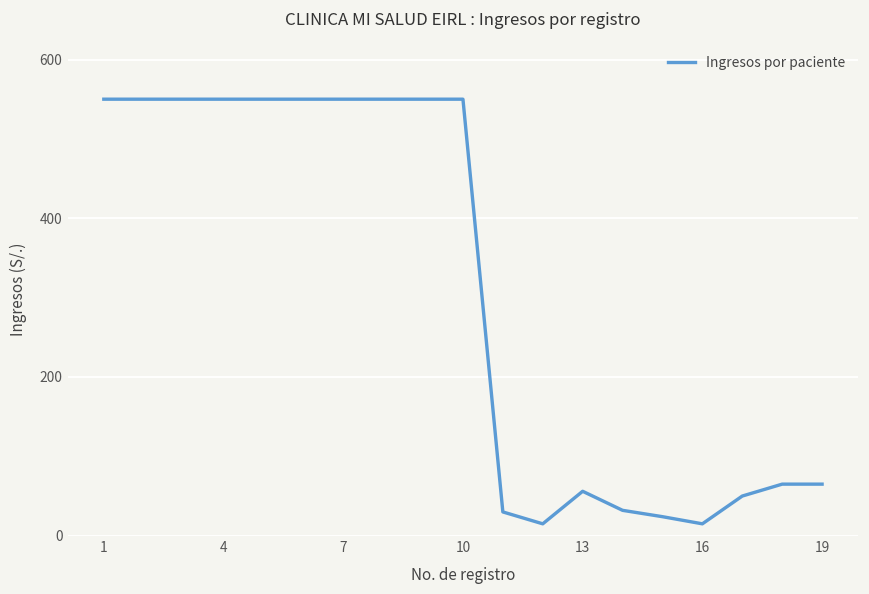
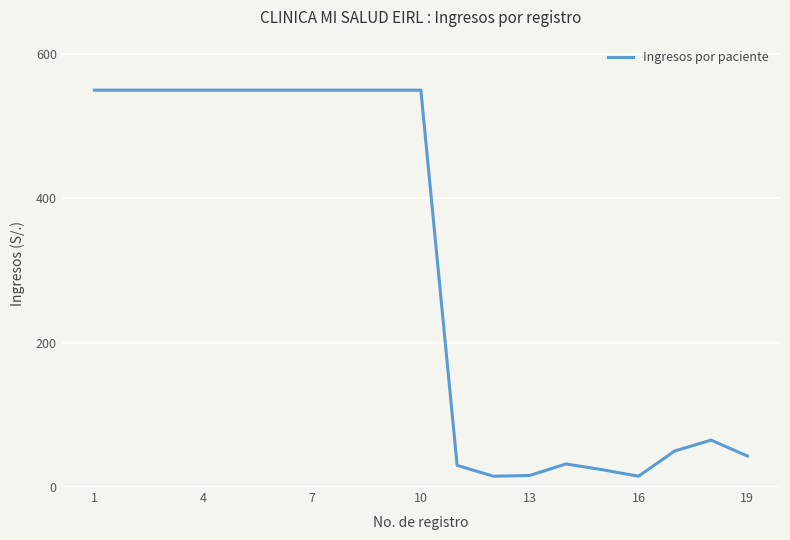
  {
    "1": 550,
    "4": 550,
    "7": 550,
    "10": 550,
-   "13": 60,
+   "13": 20,
    "16": 20,
-   "19": 70
+   "19": 40
  }
